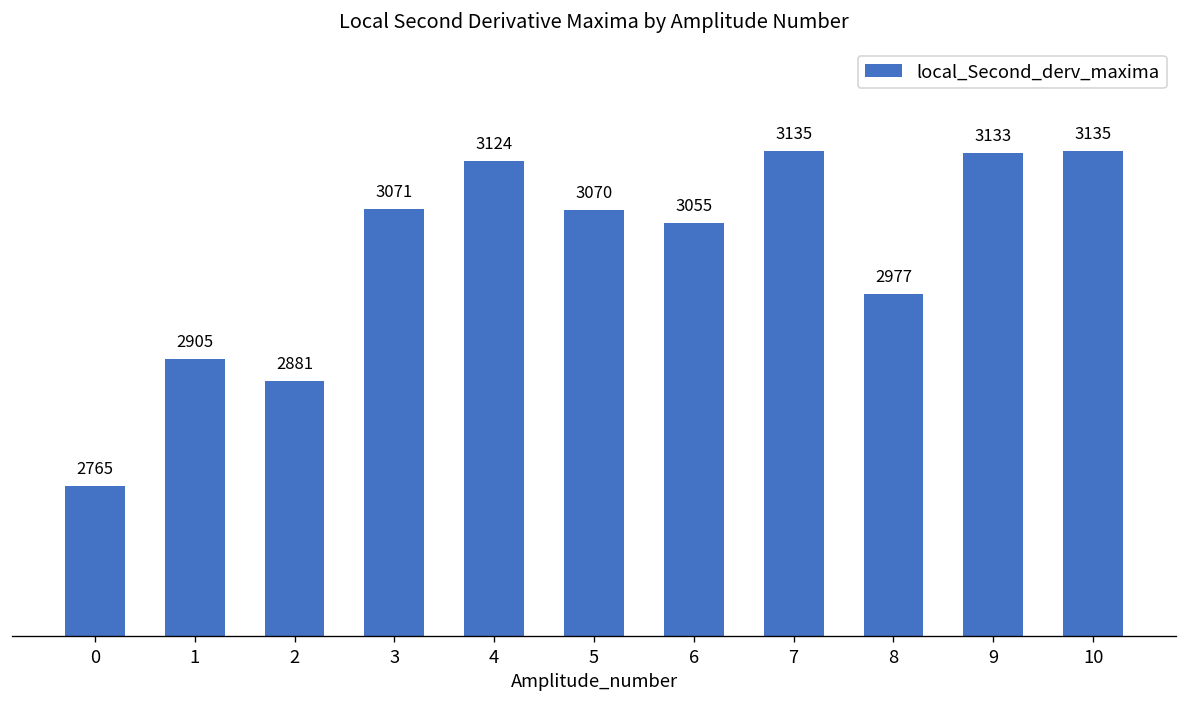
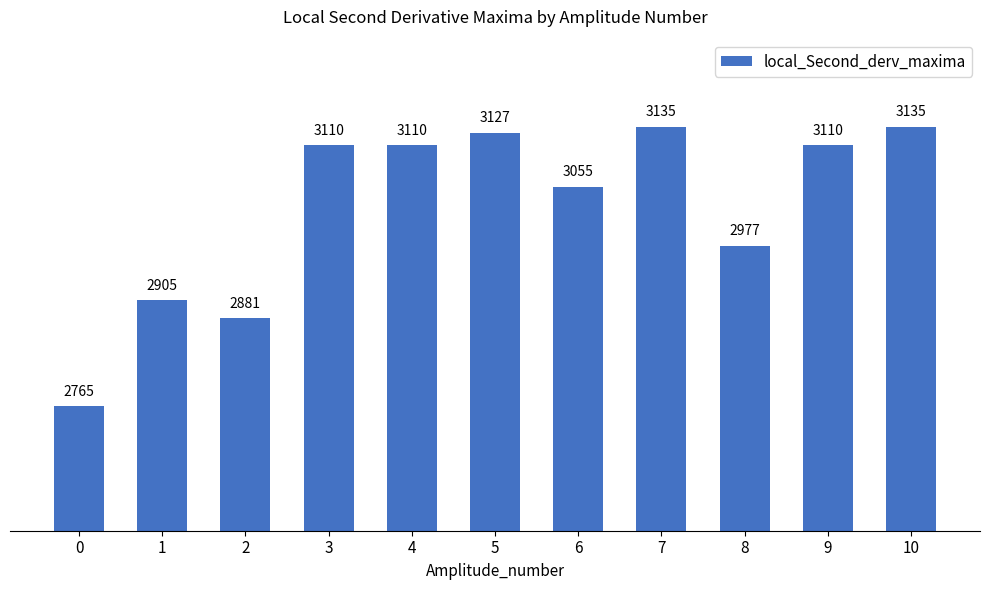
  {
    "0": 2765,
    "1": 2905,
    "2": 2881,
-   "3": 3071,
-   "4": 3124,
-   "5": 3070,
+   "3": 3110,
+   "4": 3110,
+   "5": 3127,
    "6": 3055,
    "7": 3135,
    "8": 2977,
-   "9": 3133,
+   "9": 3110,
    "10": 3135
  }
